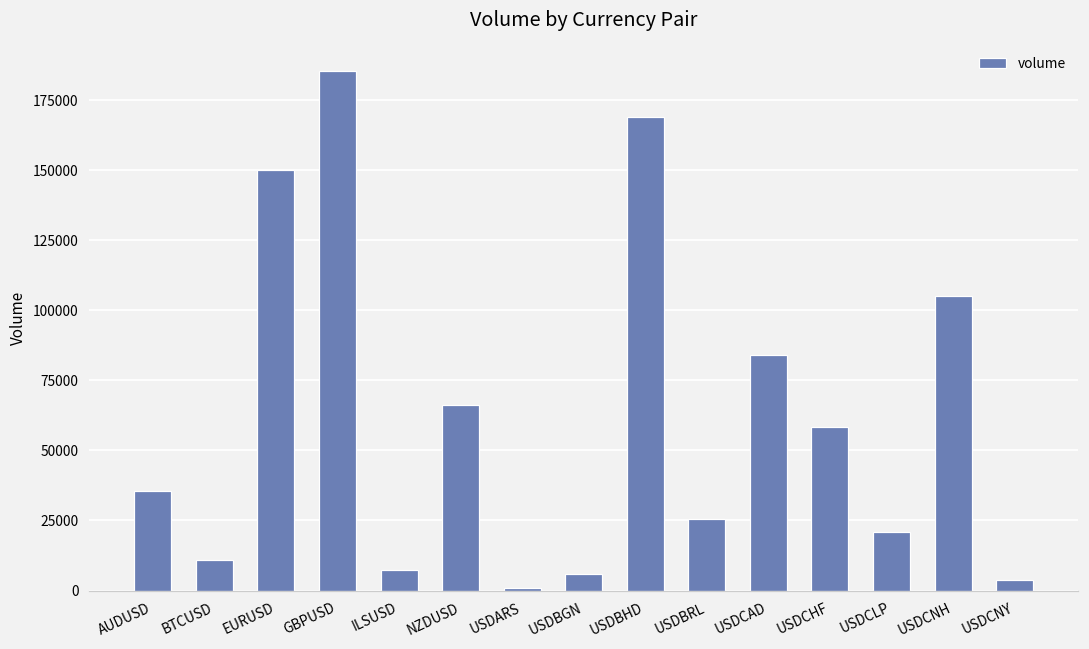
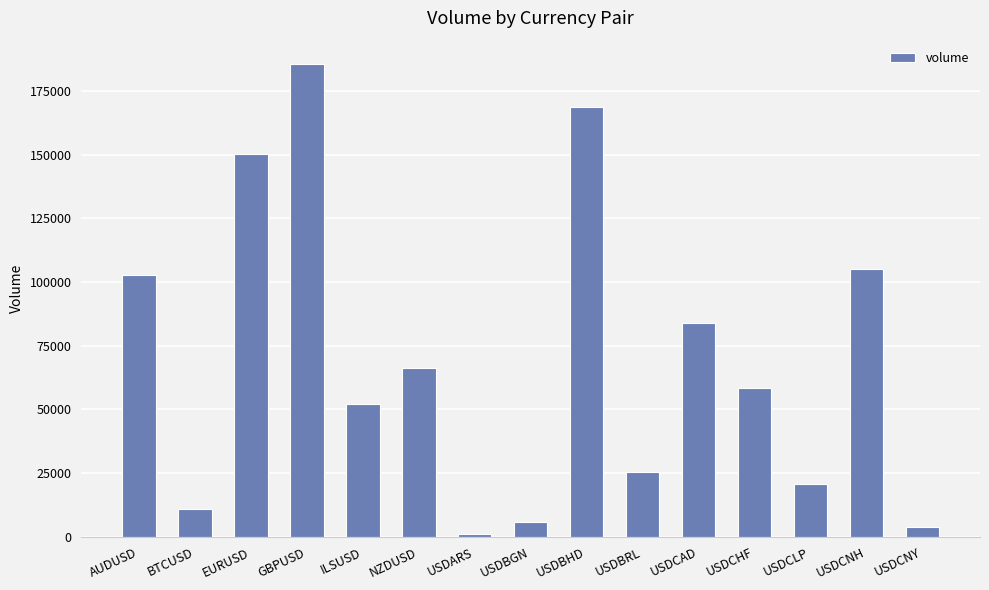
  {
-   "AUDUSD": 36000,
+   "AUDUSD": 103000,
    "BTCUSD": 11000,
    "EURUSD": 150000,
    "GBPUSD": 185000,
-   "ILSUSD": 7000,
+   "ILSUSD": 52000,
    "NZDUSD": 66000,
    "USDBGN": 6000,
    "USDBHD": 169000,
    "USDBRL": 26000,
    "USDCAD": 84000,
    "USDCHF": 58000,
    "USDCLP": 21000,
    "USDCNH": 105000,
    "USDCNY": 4000
  }
